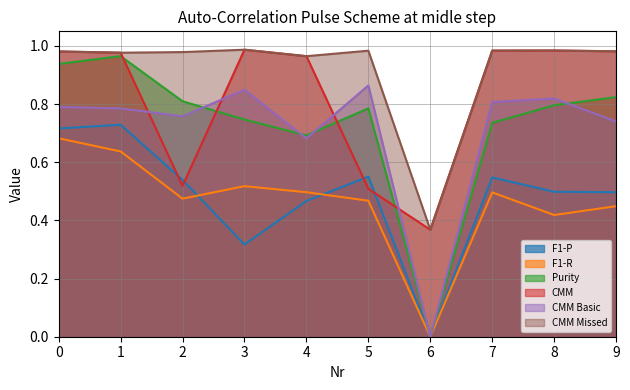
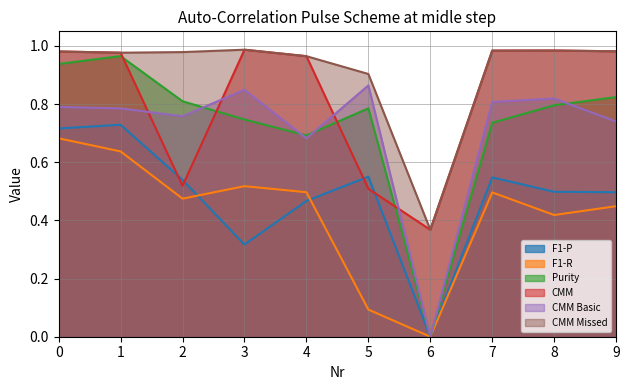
  {
    "F1-P": {
      "0": 0.72,
      "1": 0.73,
      "2": 0.54,
      "3": 0.32,
      "4": 0.47,
      "5": 0.55,
      "7": 0.55,
      "8": 0.50,
      "9": 0.50
    },
    "F1-R": {
      "0": 0.68,
      "1": 0.64,
      "2": 0.47,
      "3": 0.52,
      "4": 0.50,
-     "5": 0.47,
+     "5": 0.09,
      "7": 0.50,
      "8": 0.42,
      "9": 0.45
    },
    "Purity": {
      "0": 0.94,
      "1": 0.96,
      "2": 0.81,
      "3": 0.75,
      "4": 0.69,
      "5": 0.79,
      "7": 0.74,
      "8": 0.80,
      "9": 0.82
    },
    "CMM": {
      "2": 0.52,
      "5": 0.51
    },
    "CMM Basic": {
      "0": 0.79,
      "1": 0.79,
      "2": 0.76,
      "3": 0.85,
      "4": 0.68,
      "5": 0.86,
      "7": 0.81,
      "8": 0.82,
      "9": 0.74
    },
    "CMM Missed": {
      "2": 0.98,
-     "5": 0.98
+     "5": 0.90
    }
  }
